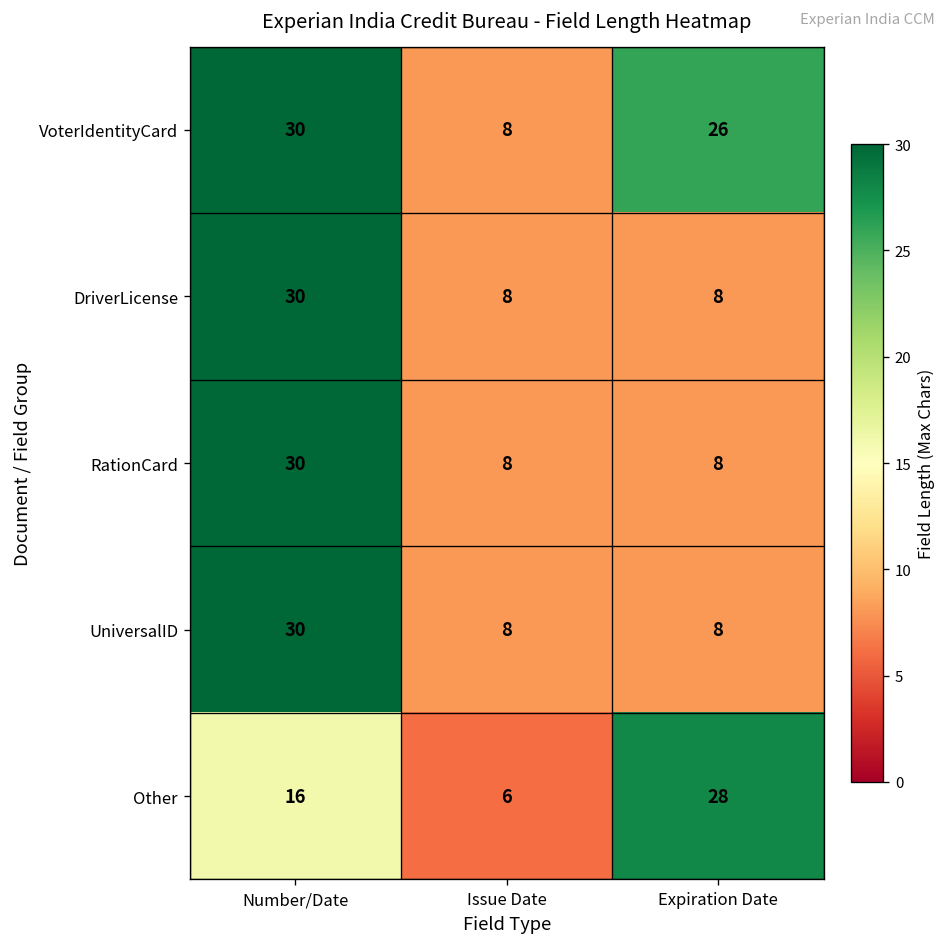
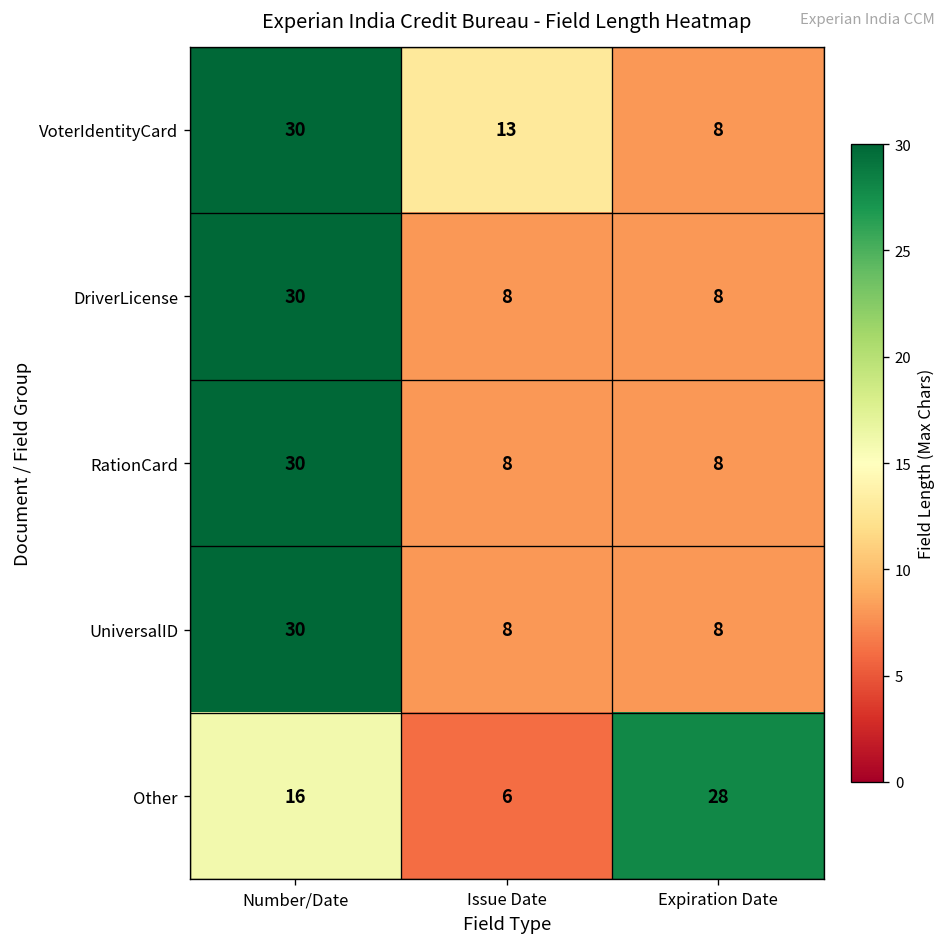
  {
    "VoterIdentityCard": {
      "Number/Date": 30,
-     "Issue Date": 8,
-     "Expiration Date": 26
+     "Issue Date": 13,
+     "Expiration Date": 8
    },
    "DriverLicense": {
      "Number/Date": 30,
      "Issue Date": 8,
      "Expiration Date": 8
    },
    "RationCard": {
      "Number/Date": 30,
      "Issue Date": 8,
      "Expiration Date": 8
    },
    "UniversalID": {
      "Number/Date": 30,
      "Issue Date": 8,
      "Expiration Date": 8
    },
    "Other": {
      "Number/Date": 16,
      "Issue Date": 6,
      "Expiration Date": 28
    }
  }
